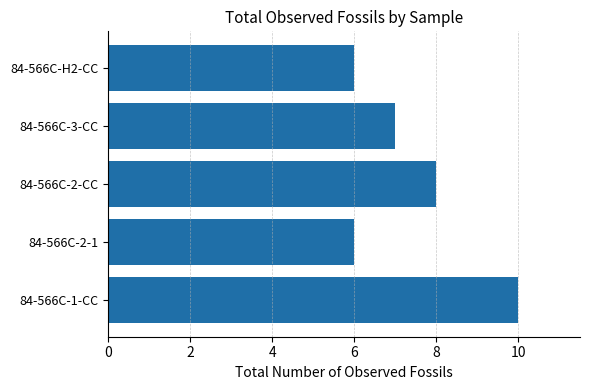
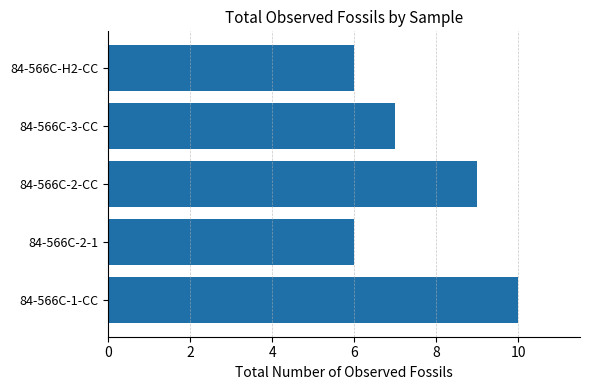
  {
    "84-566C-H2-CC": 6,
    "84-566C-3-CC": 7,
-   "84-566C-2-CC": 8,
+   "84-566C-2-CC": 9,
    "84-566C-2-1": 6,
    "84-566C-1-CC": 10
  }
